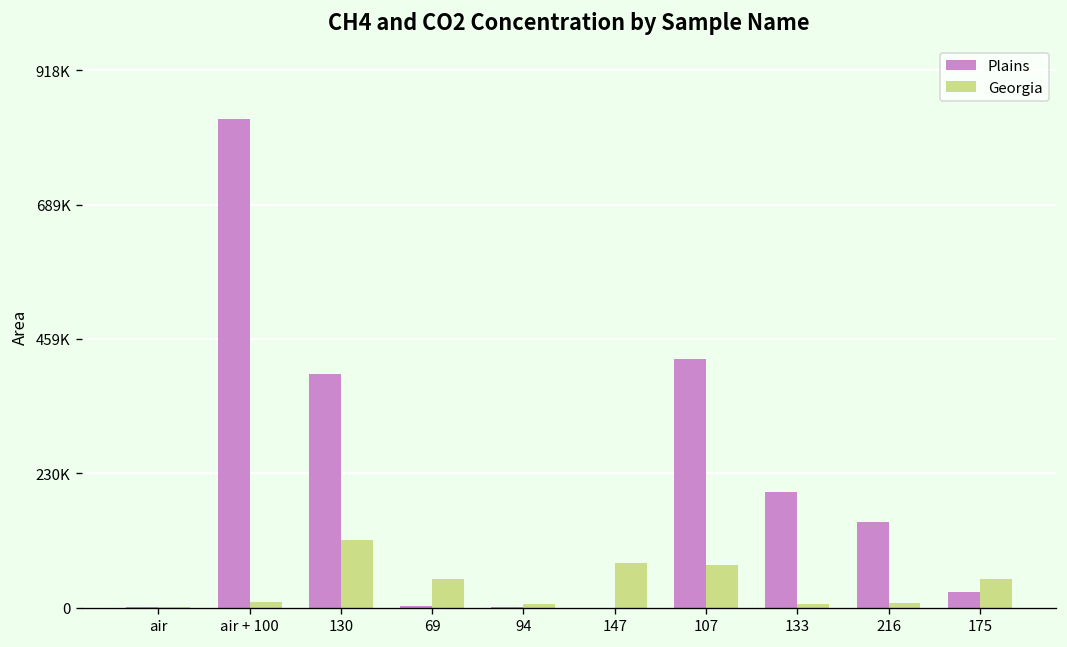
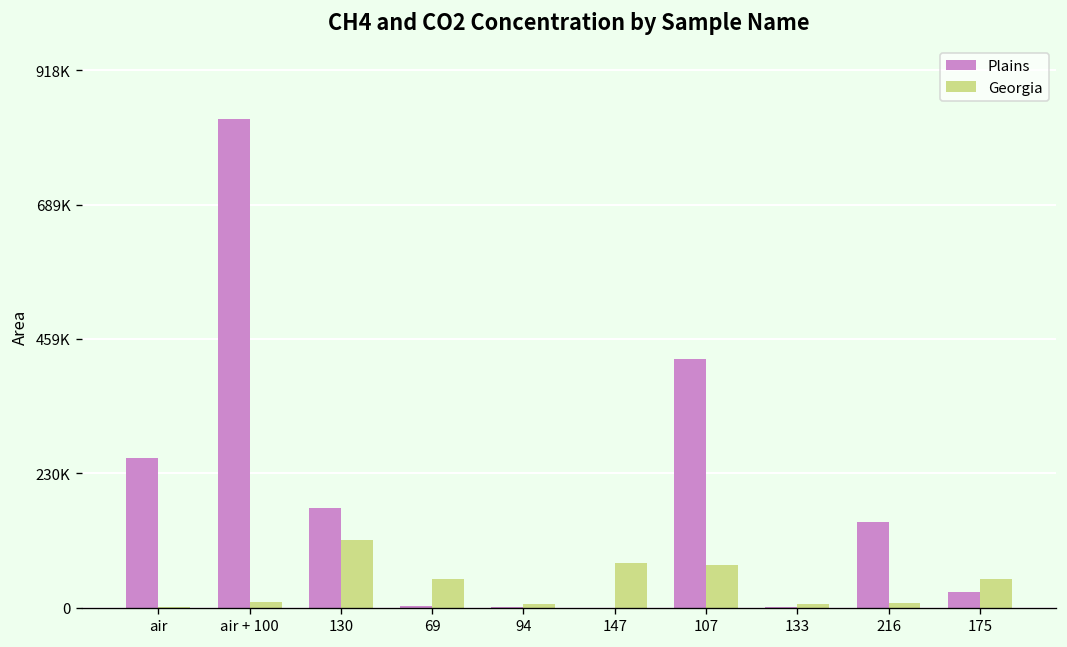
  {
    "Plains": {
-     "air": 0,
+     "air": 260000,
      "air + 100": 830000,
-     "130": 400000,
+     "130": 170000,
      "107": 420000,
-     "133": 200000,
+     "133": 0,
      "216": 150000,
      "175": 30000
    },
    "Georgia": {
      "air + 100": 10000,
      "130": 120000,
      "69": 50000,
      "94": 10000,
      "147": 80000,
      "107": 70000,
      "133": 10000,
      "216": 10000,
      "175": 50000
    }
  }
